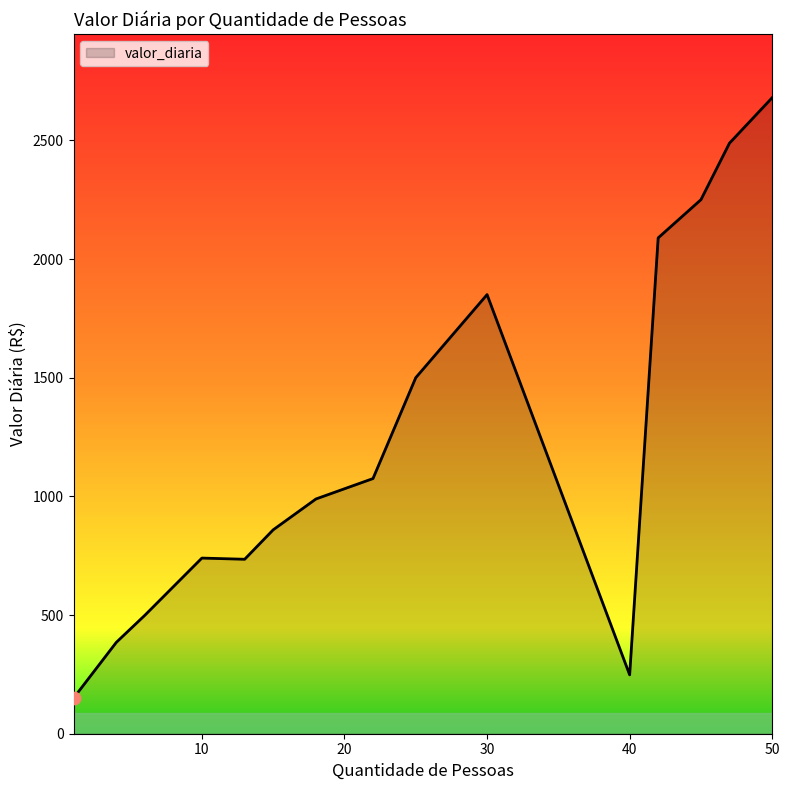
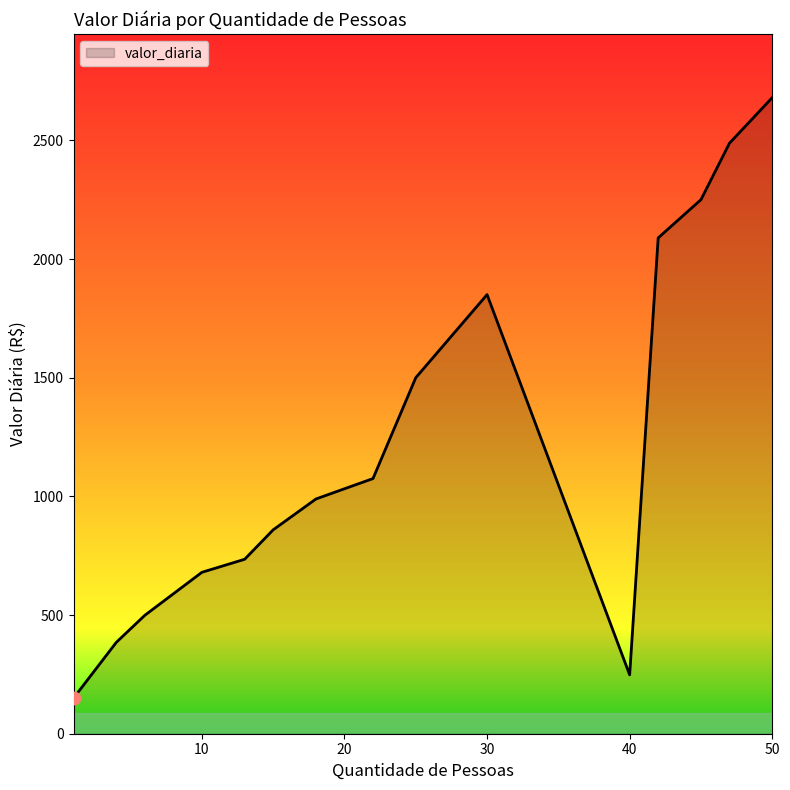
  {
    "valor_diaria": {
-     "10": 740,
+     "10": 680,
      "30": 1850,
      "40": 250,
      "50": 2680
    }
  }
